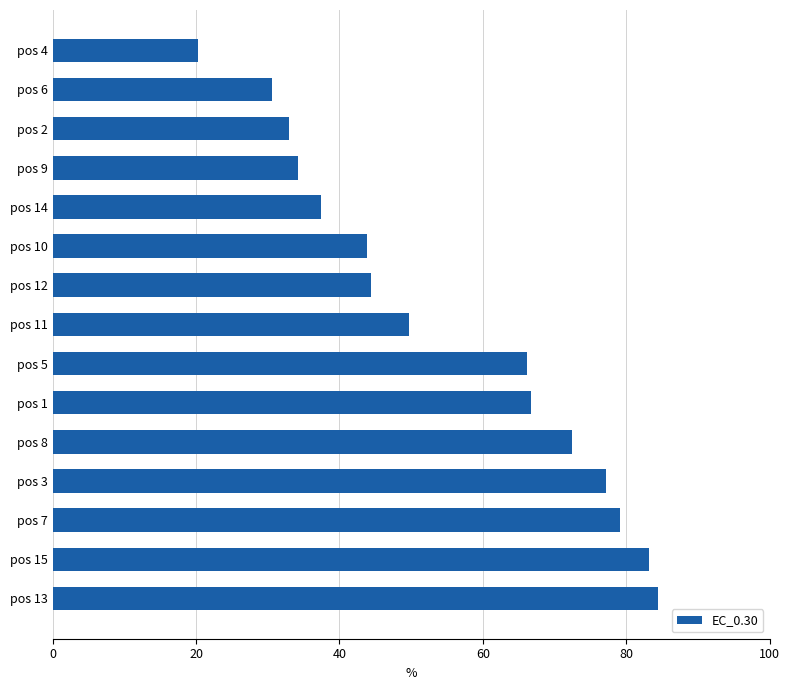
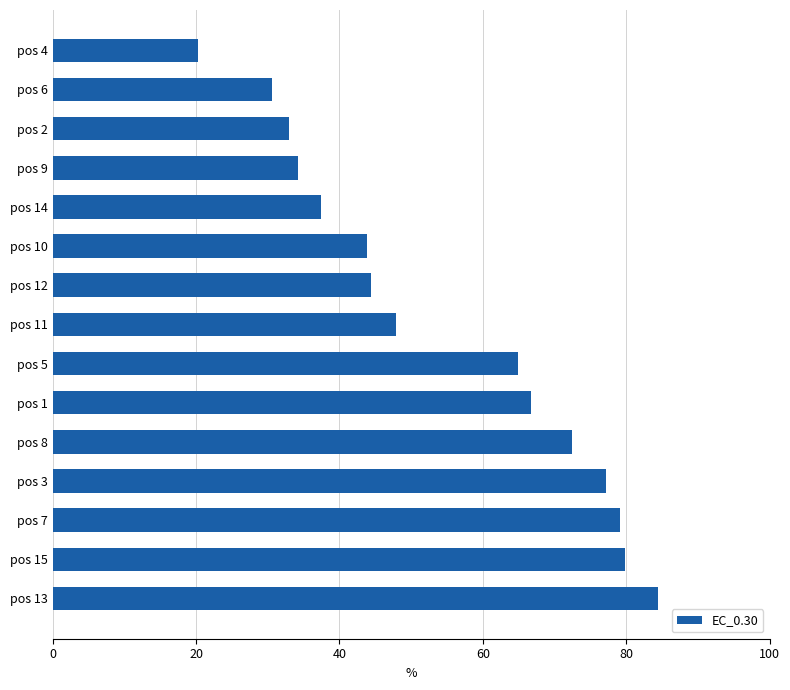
  {
    "pos 4": 20,
    "pos 6": 31,
    "pos 2": 33,
    "pos 9": 34,
    "pos 14": 37,
    "pos 10": 44,
    "pos 12": 44,
-   "pos 11": 50,
-   "pos 5": 66,
+   "pos 11": 48,
+   "pos 5": 65,
    "pos 1": 67,
    "pos 8": 72,
    "pos 3": 77,
    "pos 7": 79,
-   "pos 15": 83,
+   "pos 15": 80,
    "pos 13": 84
  }
